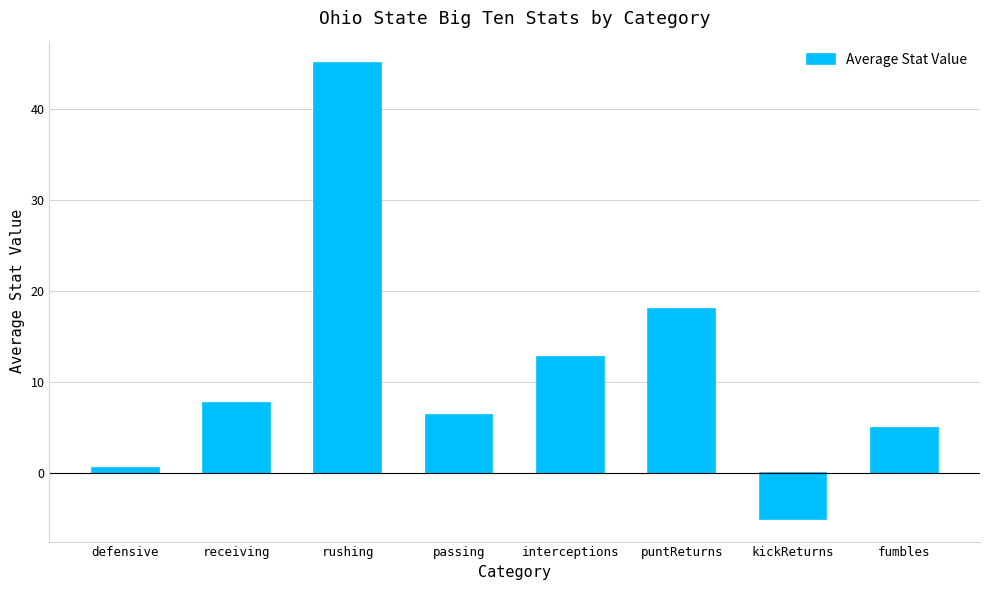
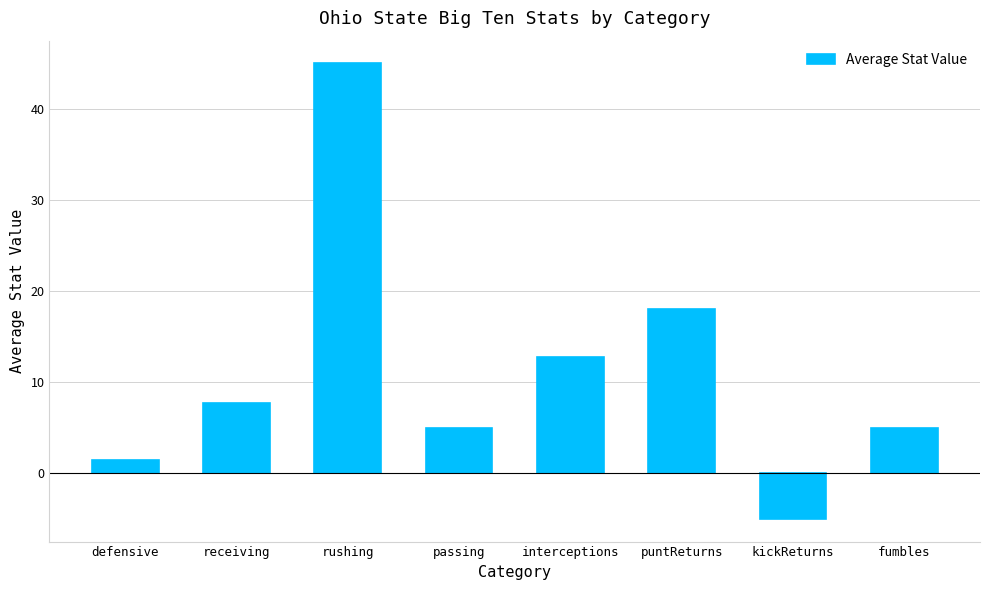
  {
-   "defensive": 1,
+   "defensive": 2,
    "receiving": 8,
    "rushing": 45,
-   "passing": 6,
+   "passing": 5,
    "interceptions": 13,
    "puntReturns": 18,
    "kickReturns": -5,
    "fumbles": 5
  }
